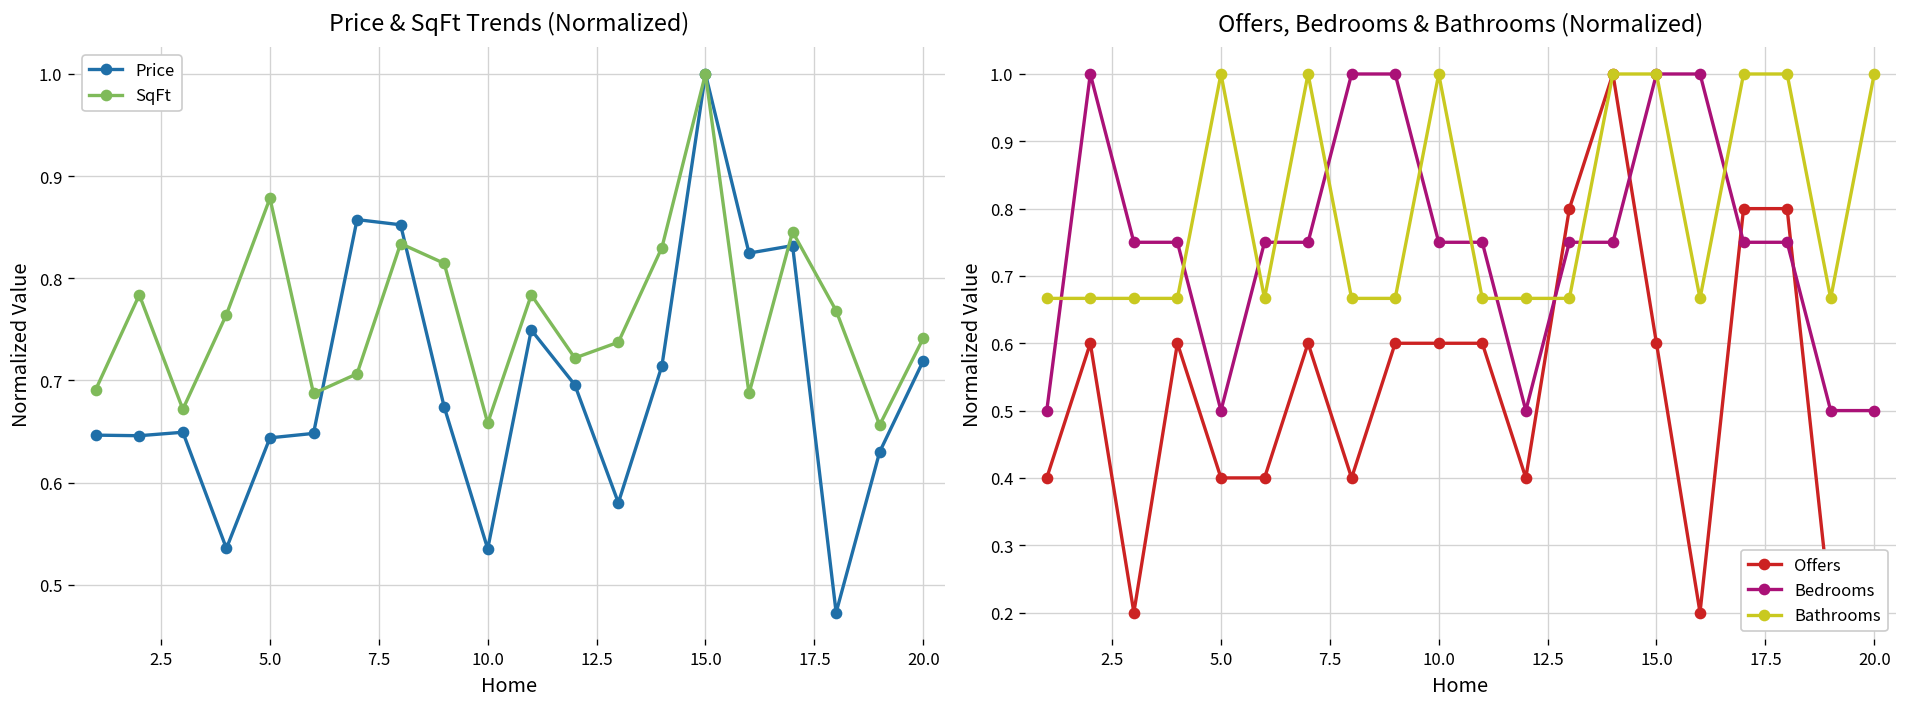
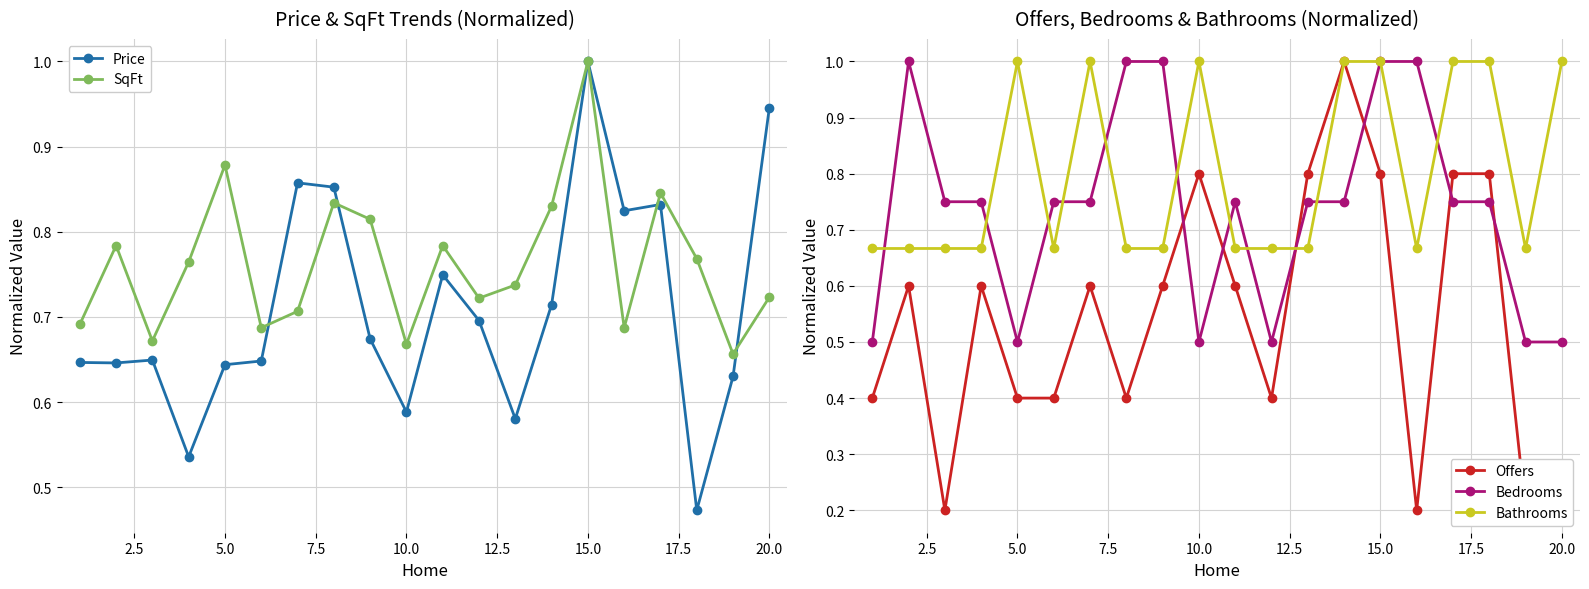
  {
    "Price & SqFt Trends (Normalized)": {
      "Price": {
        "5.0": 0.64,
-       "10.0": 0.54,
-       "20.0": 0.72
+       "10.0": 0.59,
+       "20.0": 0.95
      },
      "SqFt": {
        "5.0": 0.88,
-       "10.0": 0.66,
-       "20.0": 0.74
+       "10.0": 0.67,
+       "20.0": 0.72
      }
    },
    "Offers, Bedrooms & Bathrooms (Normalized)": {
      "Offers": {
        "5.0": 0.40,
-       "10.0": 0.60,
-       "15.0": 0.60
+       "10.0": 0.80,
+       "15.0": 0.80
      },
      "Bedrooms": {
        "5.0": 0.50,
-       "10.0": 0.75,
+       "10.0": 0.50,
        "20.0": 0.50
      },
      "Bathrooms": {
        "5.0": 1.00,
        "10.0": 1.00,
        "20.0": 1.00
      }
    }
  }
